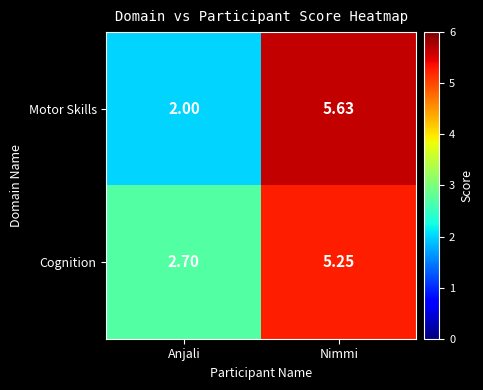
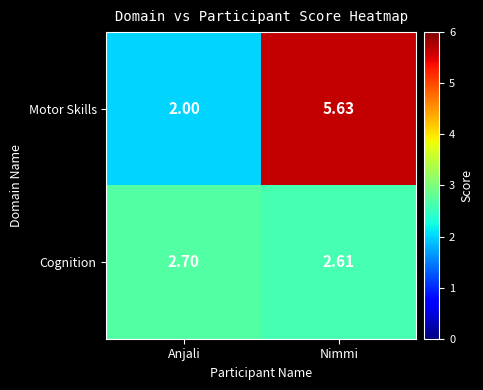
  {
    "Motor Skills": {
      "Anjali": 2.00,
      "Nimmi": 5.63
    },
    "Cognition": {
      "Anjali": 2.70,
-     "Nimmi": 5.25
+     "Nimmi": 2.61
    }
  }
